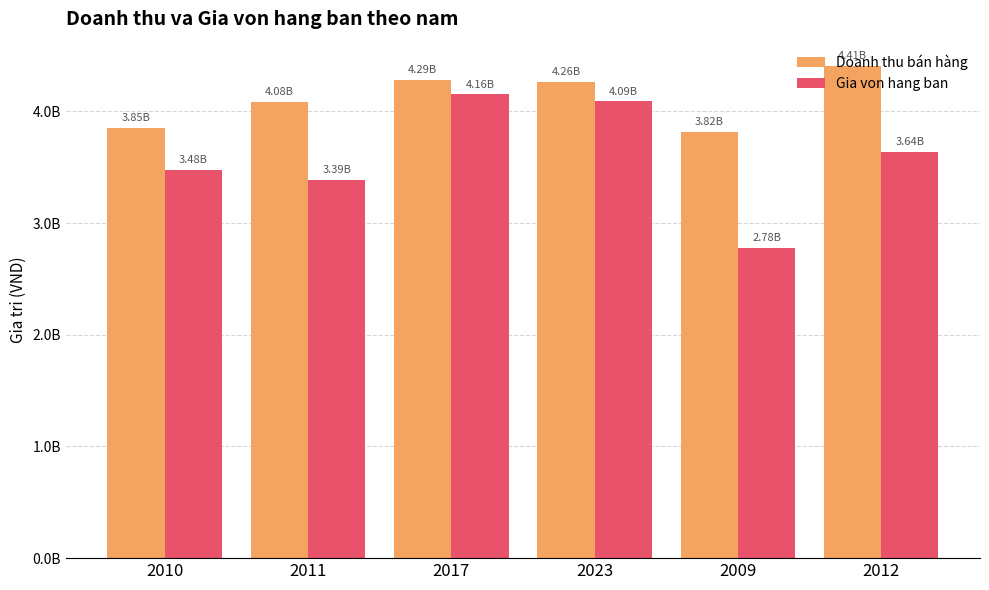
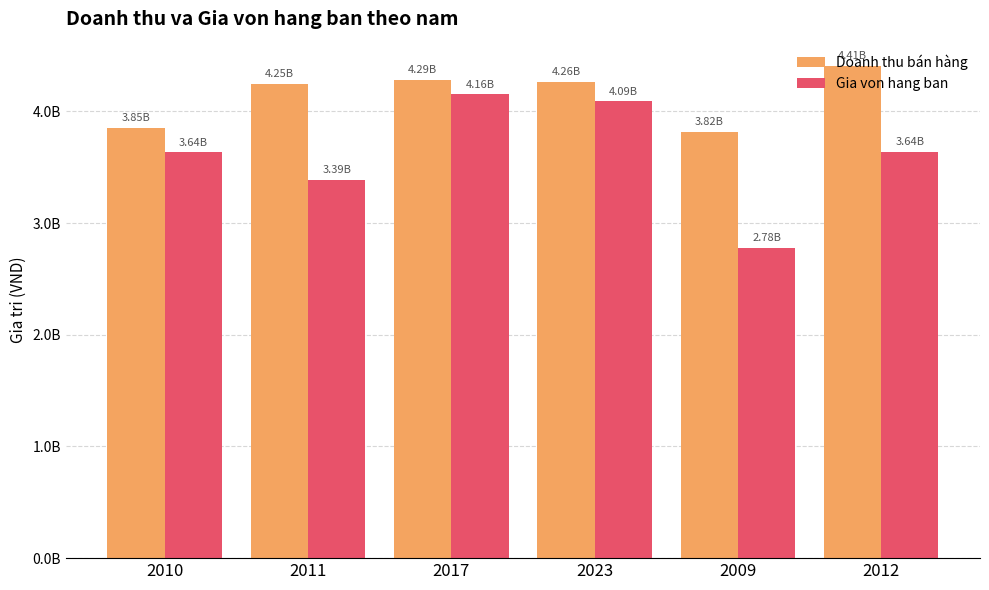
  {
    "Doanh thu bán hàng": {
      "2010": "3.85B",
-     "2011": "4.08B",
+     "2011": "4.25B",
      "2017": "4.29B",
      "2023": "4.26B",
      "2009": "3.82B",
      "2012": "4.41B"
    },
    "Gia von hang ban": {
-     "2010": "3.48B",
+     "2010": "3.64B",
      "2011": "3.39B",
      "2017": "4.16B",
      "2023": "4.09B",
      "2009": "2.78B",
      "2012": "3.64B"
    }
  }
